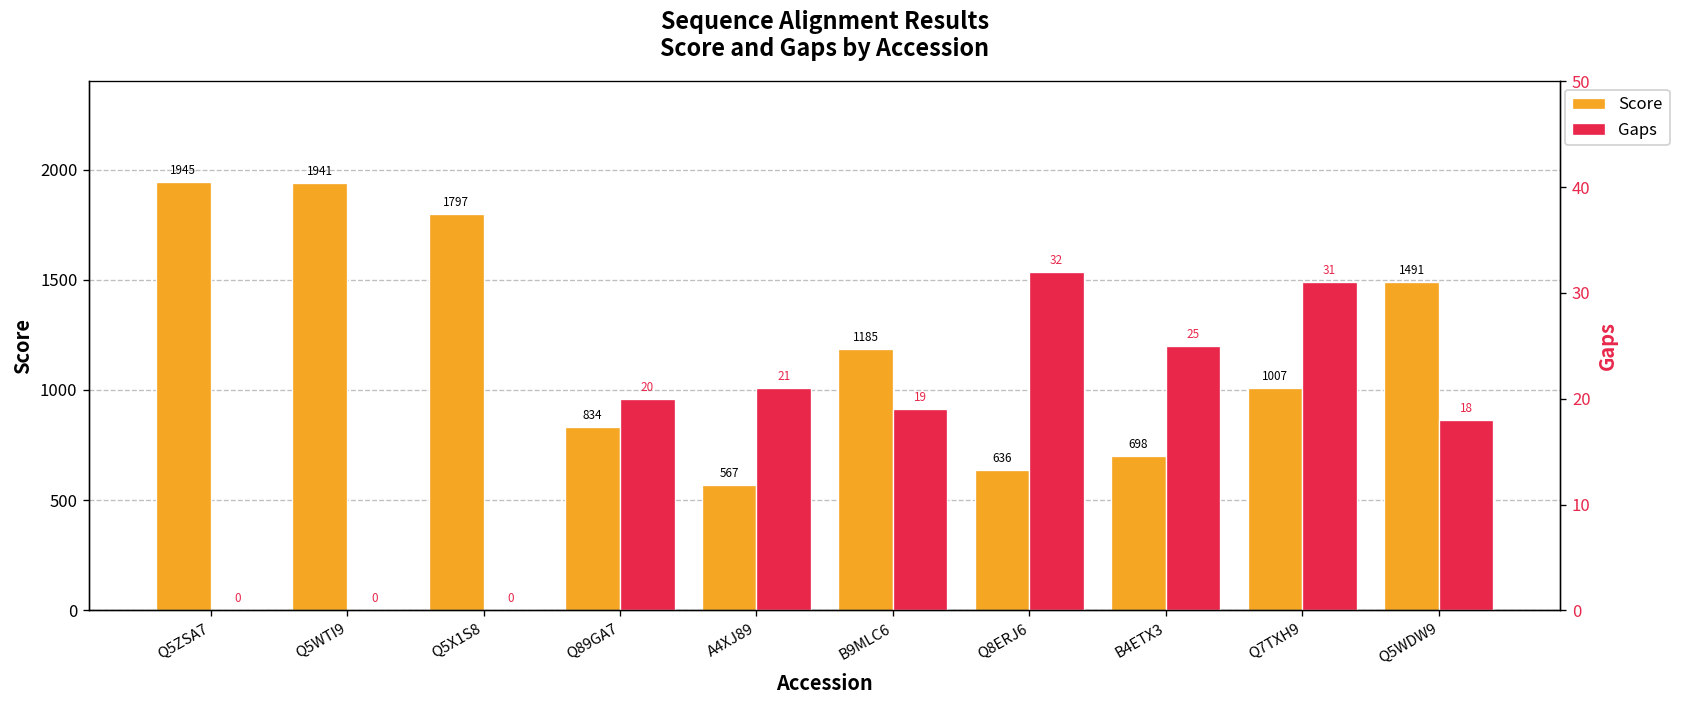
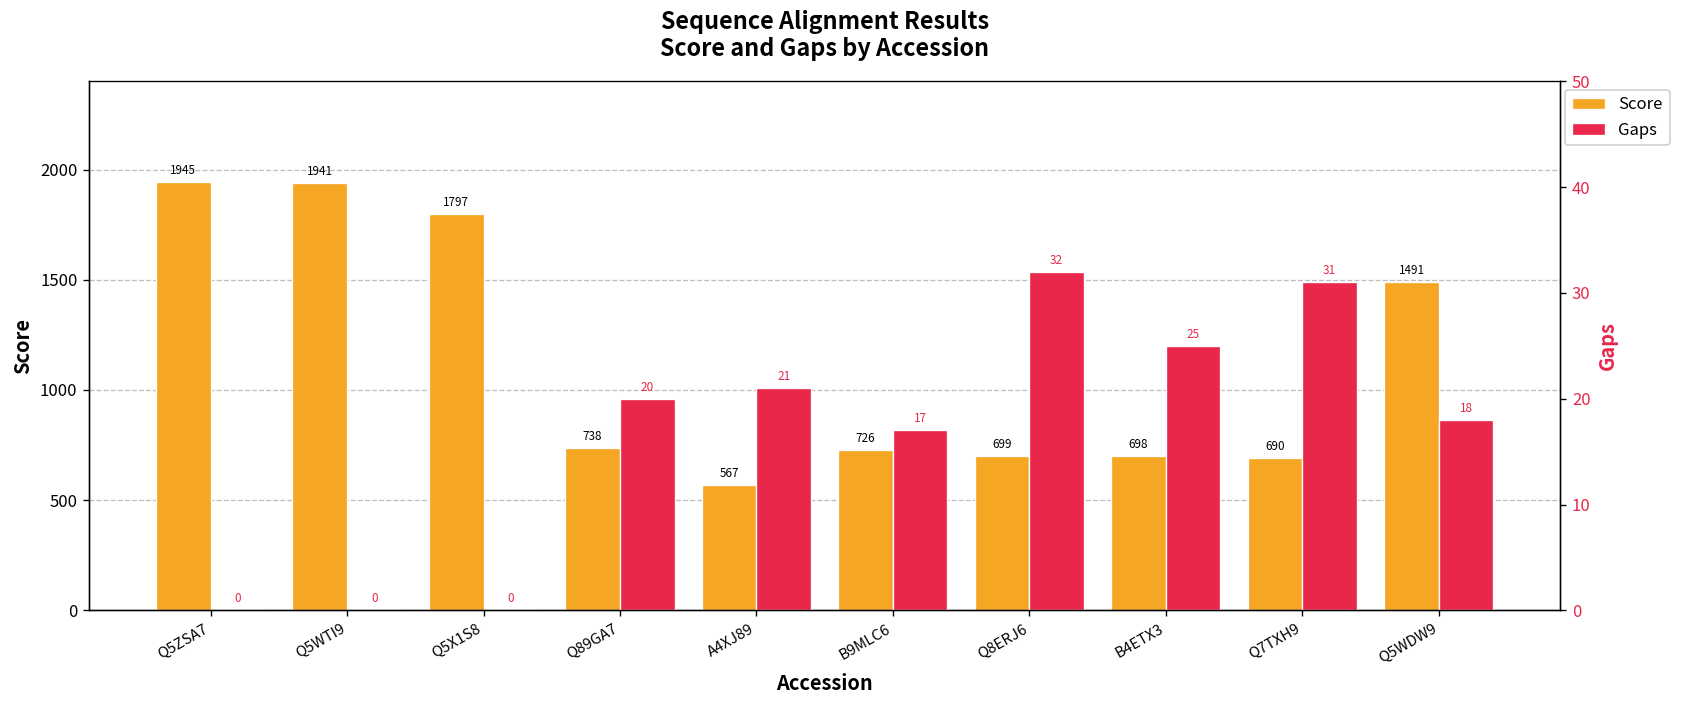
  {
    "Score": {
      "Q5ZSA7": 1945,
      "Q5WTI9": 1941,
      "Q5X1S8": 1797,
-     "Q89GA7": 834,
+     "Q89GA7": 738,
      "A4XJ89": 567,
-     "B9MLC6": 1185,
-     "Q8ERJ6": 636,
+     "B9MLC6": 726,
+     "Q8ERJ6": 699,
      "B4ETX3": 698,
-     "Q7TXH9": 1007,
+     "Q7TXH9": 690,
      "Q5WDW9": 1491
    },
    "Gaps": {
      "Q5ZSA7": 0,
      "Q5WTI9": 0,
      "Q5X1S8": 0,
      "Q89GA7": 20,
      "A4XJ89": 21,
-     "B9MLC6": 19,
+     "B9MLC6": 17,
      "Q8ERJ6": 32,
      "B4ETX3": 25,
      "Q7TXH9": 31,
      "Q5WDW9": 18
    }
  }
